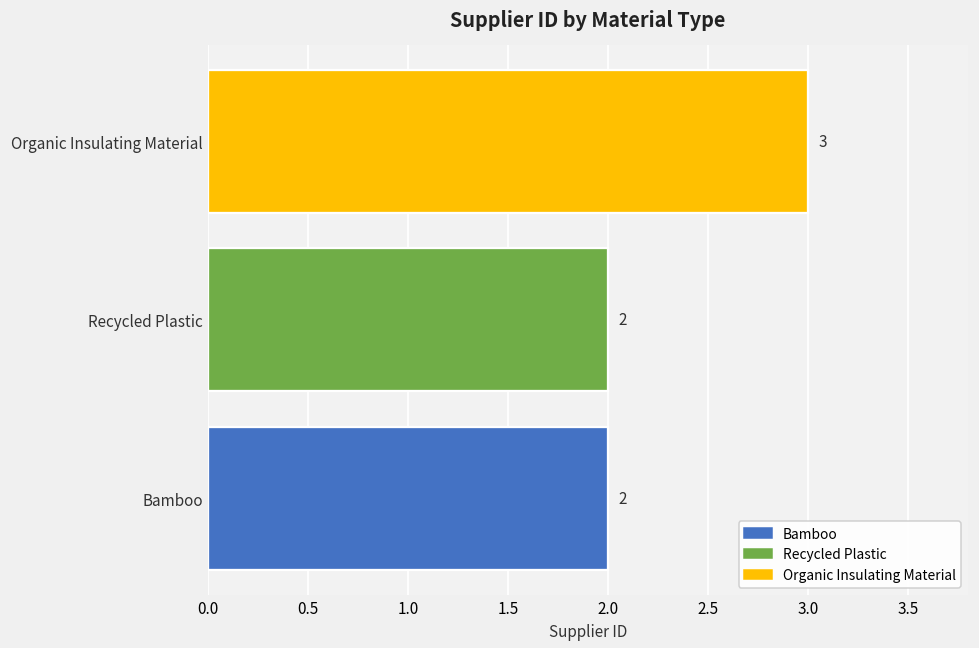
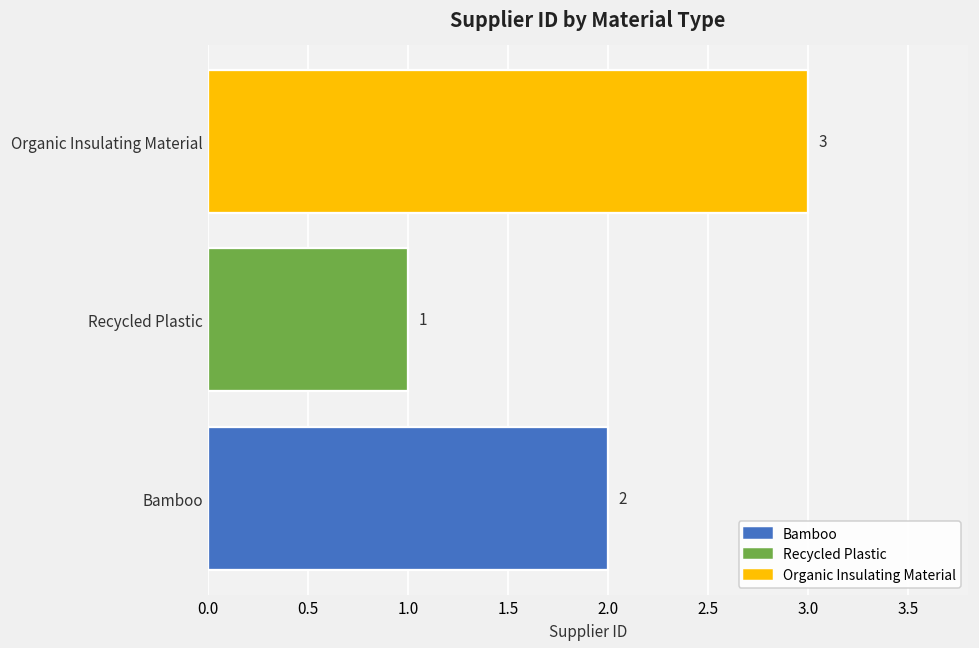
  {
    "Organic Insulating Material": 3,
-   "Recycled Plastic": 2,
+   "Recycled Plastic": 1,
    "Bamboo": 2
  }
